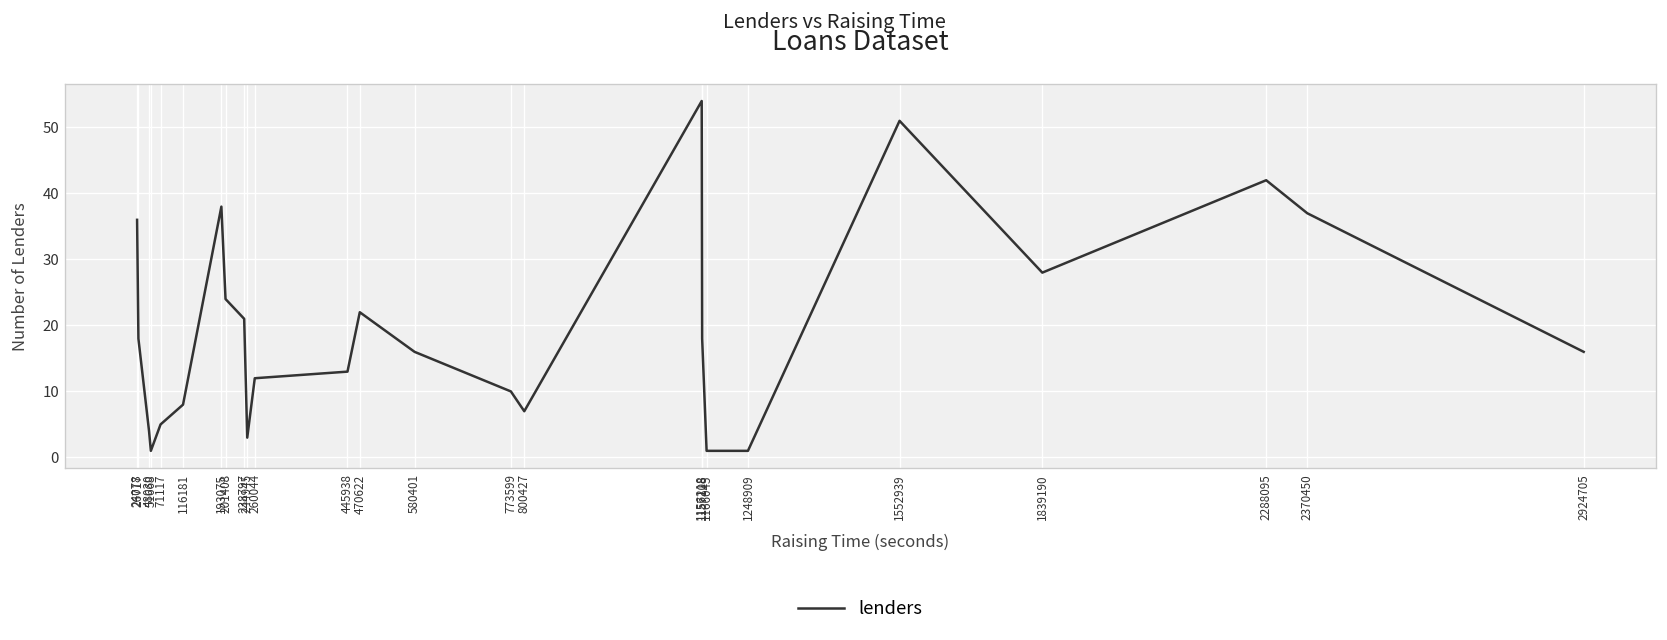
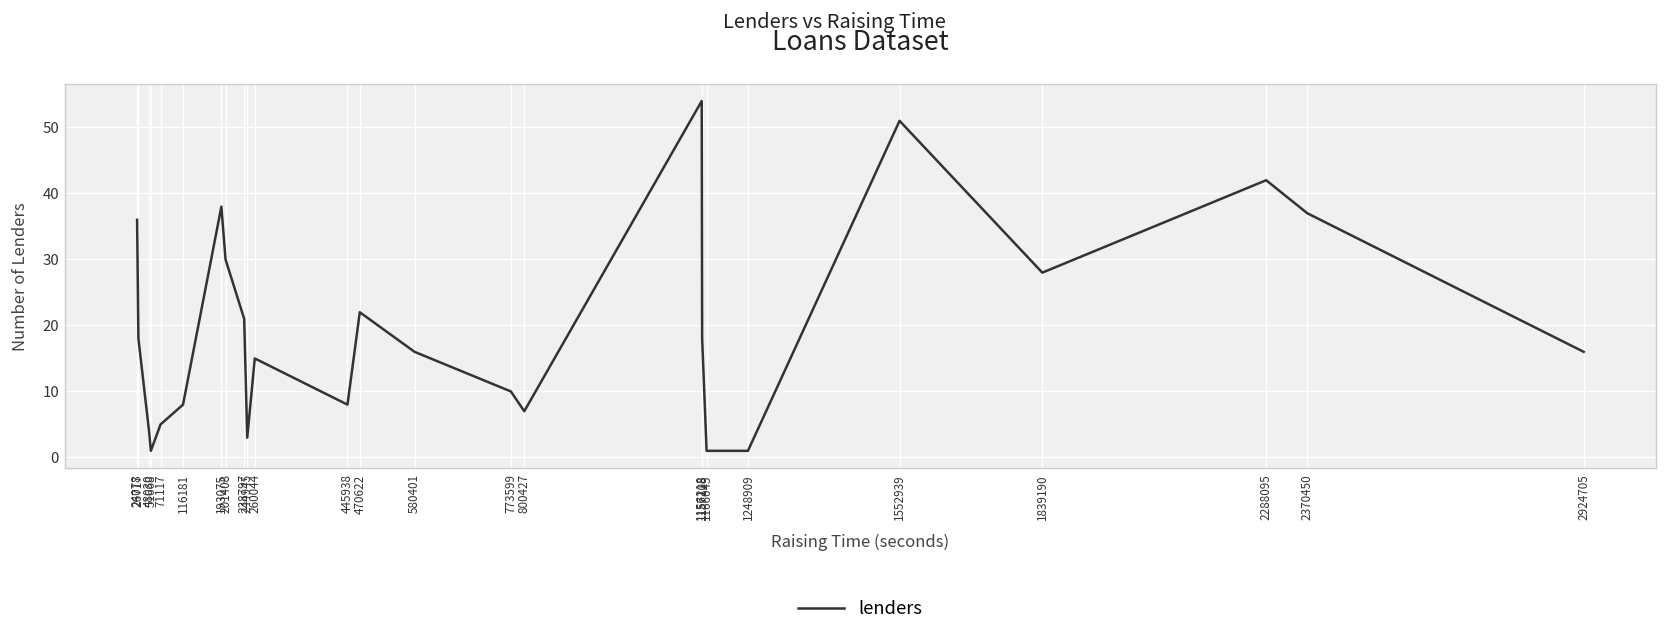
  {
    "24078": 36,
    "26717": 18,
    "48030": 4,
    "51668": 1,
    "71117": 5,
    "116181": 8,
    "193075": 38,
-   "201408": 24,
+   "201408": 30,
    "238797": 21,
    "244945": 3,
-   "260044": 12,
-   "445938": 13,
+   "260044": 15,
+   "445938": 8,
    "470622": 22,
    "580401": 16,
    "773599": 10,
    "800427": 7,
    "1156218": 54,
    "1157108": 18,
    "1166045": 1,
    "1248909": 1,
    "1552939": 51,
    "1839190": 28,
    "2288095": 42,
    "2370450": 37,
    "2924705": 16
  }
